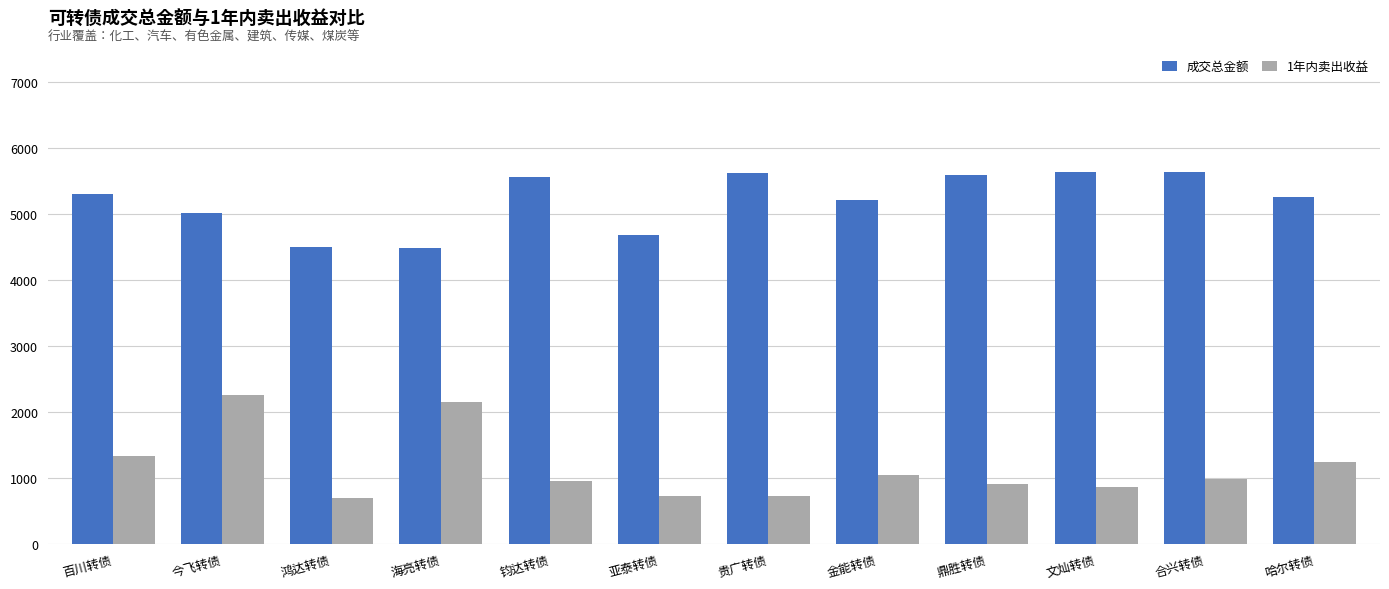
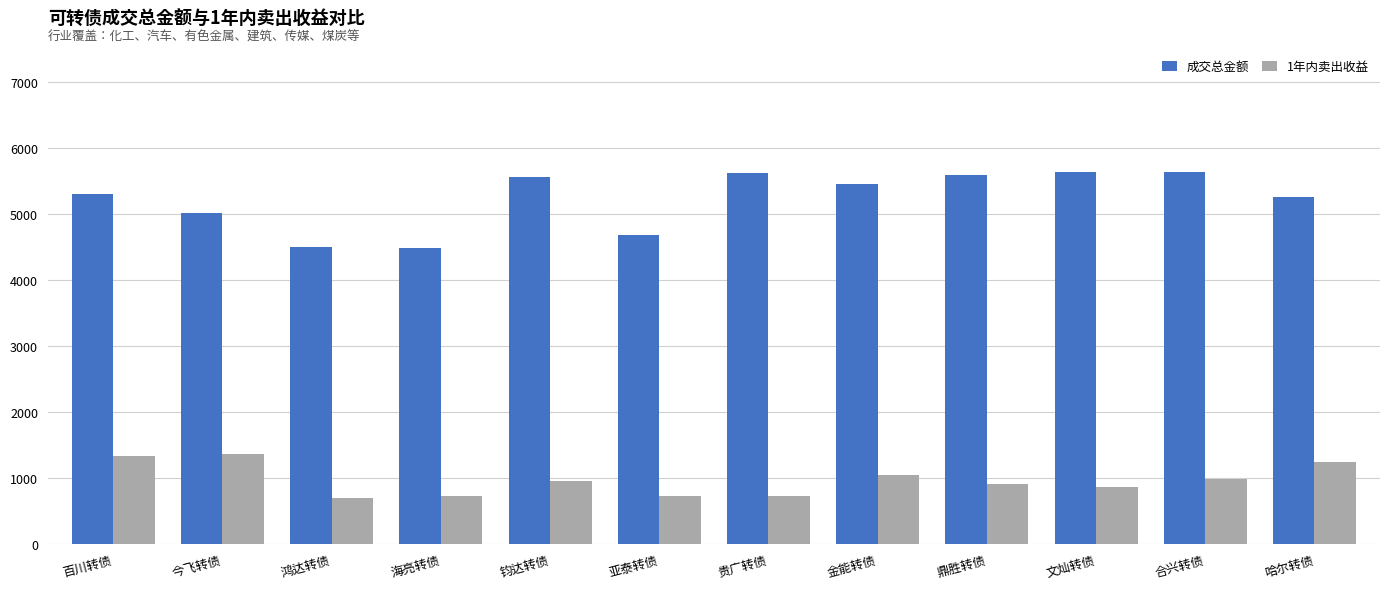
  {
    "成交总金额": {
      "百川转债": 5300,
      "今飞转债": 5000,
      "鸿达转债": 4500,
      "海亮转债": 4500,
      "钧达转债": 5600,
      "亚泰转债": 4700,
      "贵广转债": 5600,
-     "金能转债": 5200,
+     "金能转债": 5500,
      "鼎胜转债": 5600,
      "文灿转债": 5600,
      "合兴转债": 5600,
      "哈尔转债": 5300
    },
    "1年内卖出收益": {
      "百川转债": 1300,
-     "今飞转债": 2300,
+     "今飞转债": 1400,
      "鸿达转债": 700,
-     "海亮转债": 2100,
+     "海亮转债": 700,
      "钧达转债": 900,
      "亚泰转债": 700,
      "贵广转债": 700,
      "金能转债": 1000,
      "鼎胜转债": 900,
      "文灿转债": 900,
      "合兴转债": 1000,
      "哈尔转债": 1200
    }
  }
